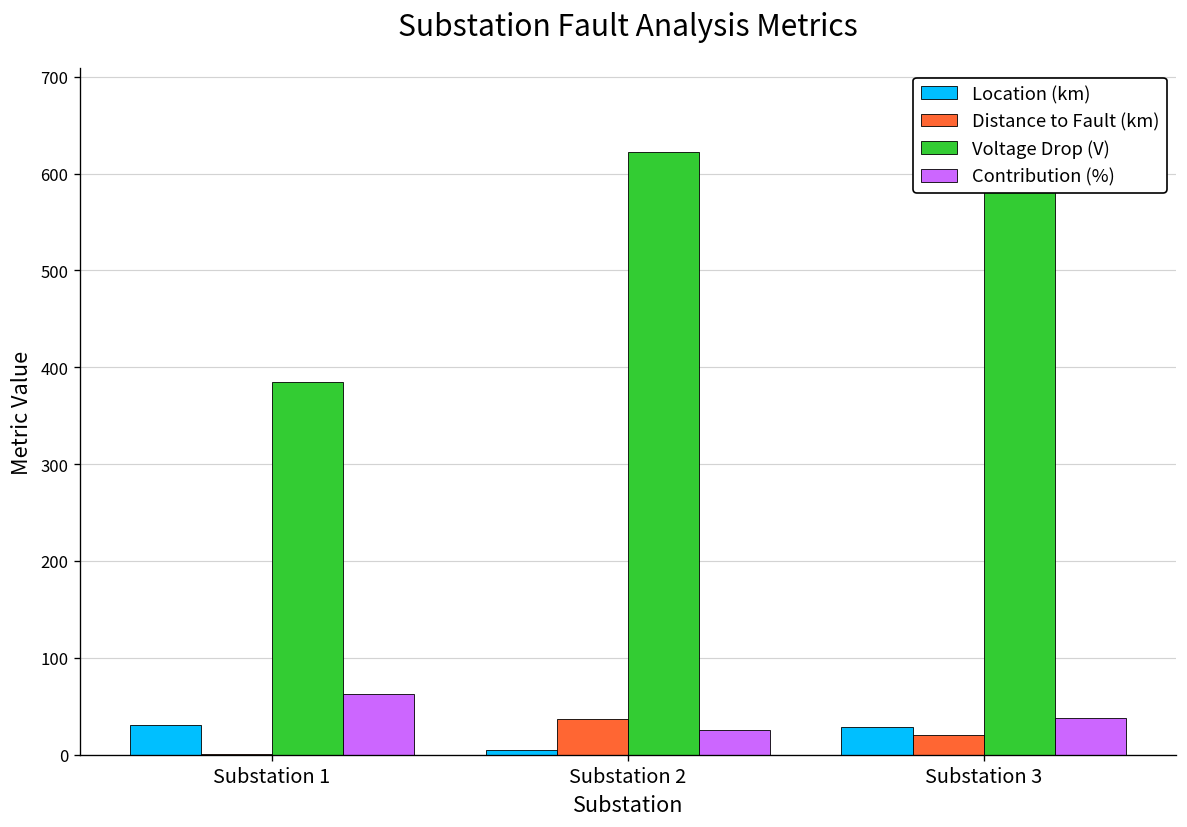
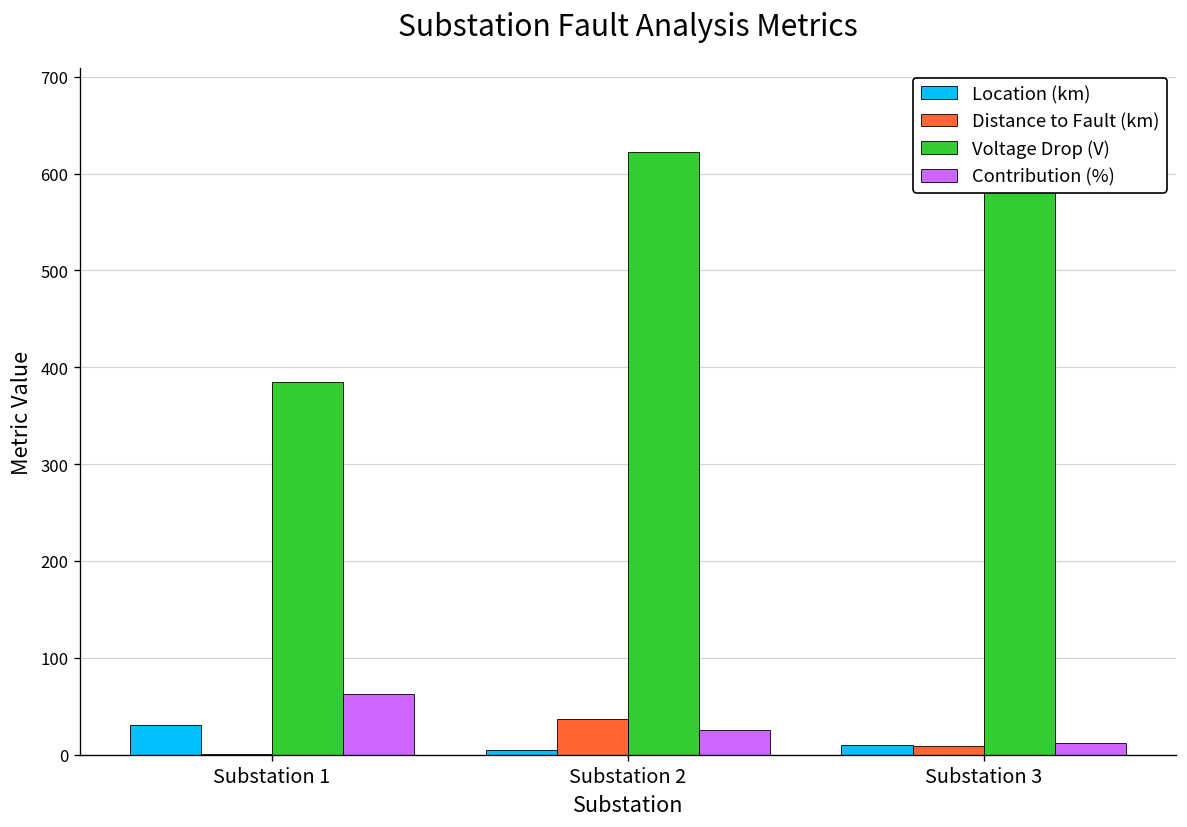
  {
    "Location (km)": {
      "Substation 1": 30,
      "Substation 2": 10,
-     "Substation 3": 30
+     "Substation 3": 10
    },
    "Distance to Fault (km)": {
      "Substation 2": 40,
-     "Substation 3": 20
+     "Substation 3": 10
    },
    "Voltage Drop (V)": {
      "Substation 1": 390,
      "Substation 2": 620
    },
    "Contribution (%)": {
      "Substation 1": 60,
      "Substation 2": 30,
-     "Substation 3": 40
+     "Substation 3": 10
    }
  }
